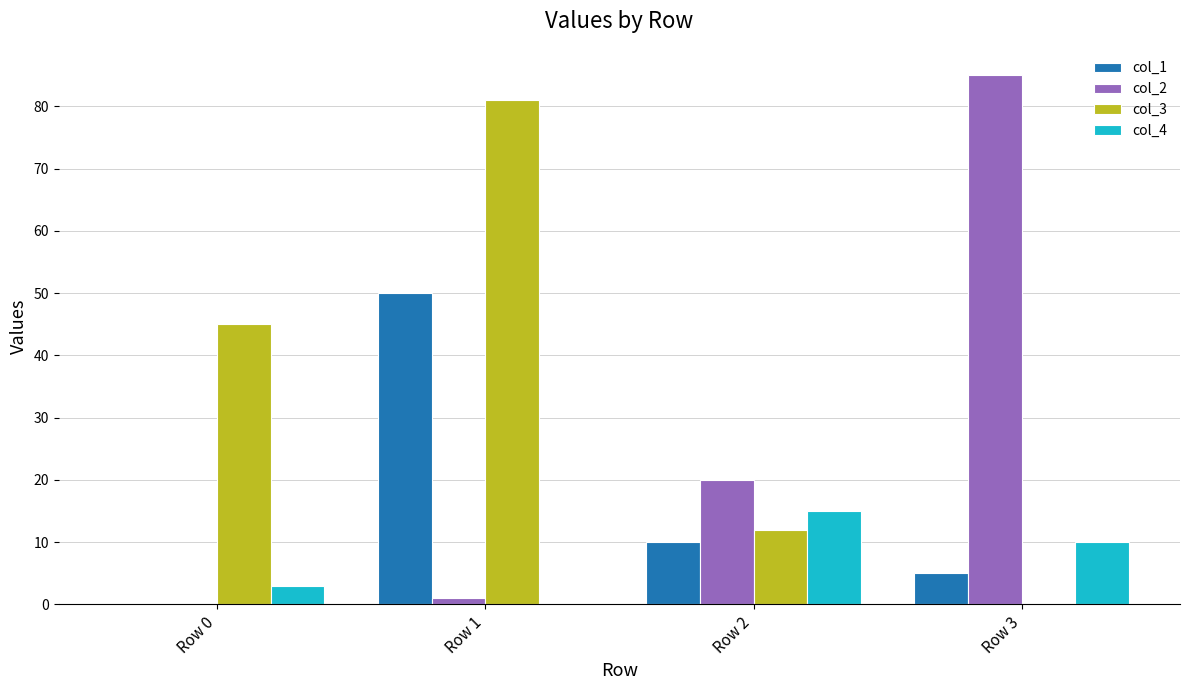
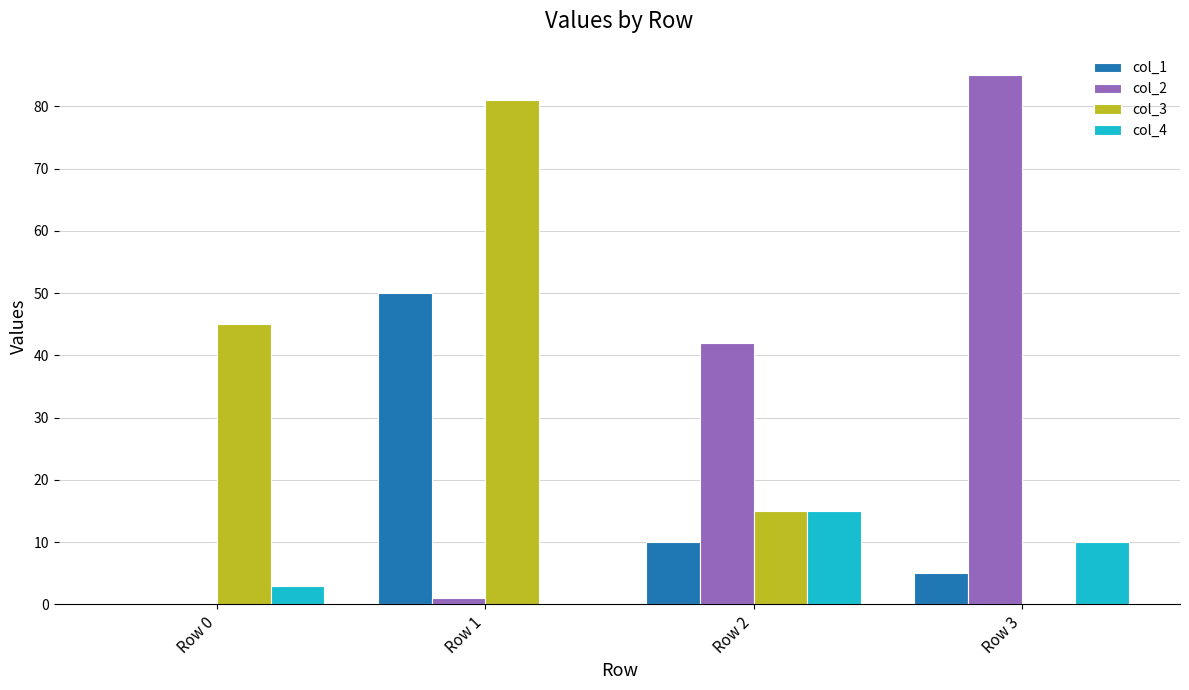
  {
    "col_1": {
      "Row 0": 0,
      "Row 1": 50,
      "Row 2": 10,
      "Row 3": 5
    },
    "col_2": {
      "Row 0": 0,
      "Row 1": 1,
-     "Row 2": 20,
+     "Row 2": 42,
      "Row 3": 85
    },
    "col_3": {
      "Row 0": 45,
      "Row 1": 81,
-     "Row 2": 12,
+     "Row 2": 15,
      "Row 3": 0
    },
    "col_4": {
      "Row 0": 3,
      "Row 1": 0,
      "Row 2": 15,
      "Row 3": 10
    }
  }
